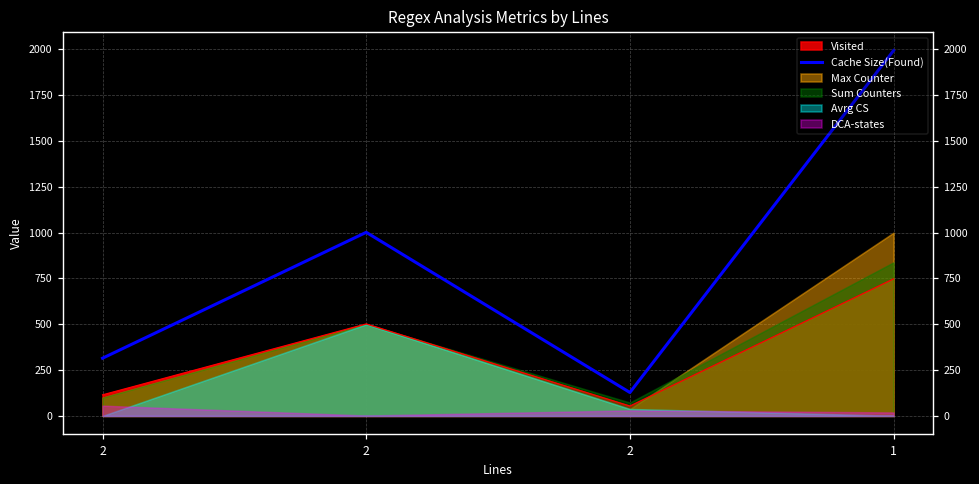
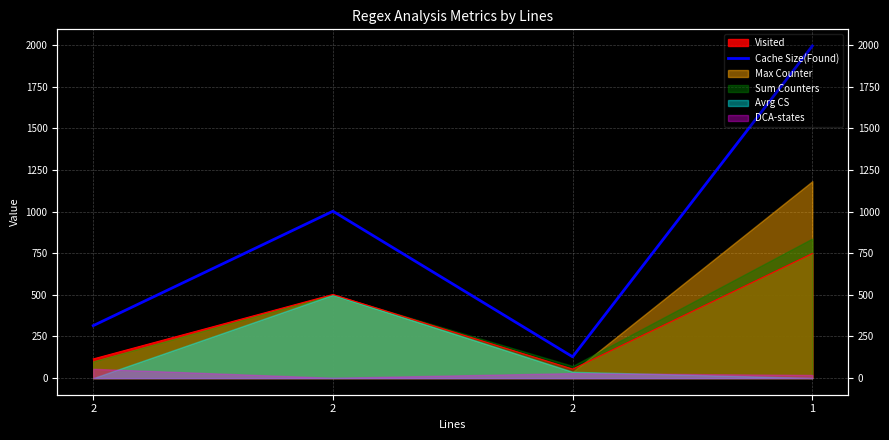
  {
    "Visited": {
      "1": 750
    },
    "Max Counter": {
-     "1": 1000
+     "1": 1180
    },
    "Sum Counters": {
      "1": 840
    },
    "DCA-states": {
      "1": 20
    }
  }
